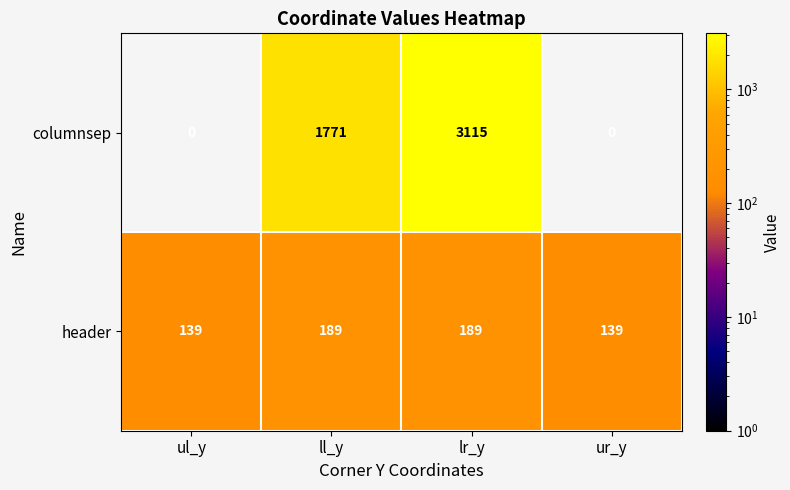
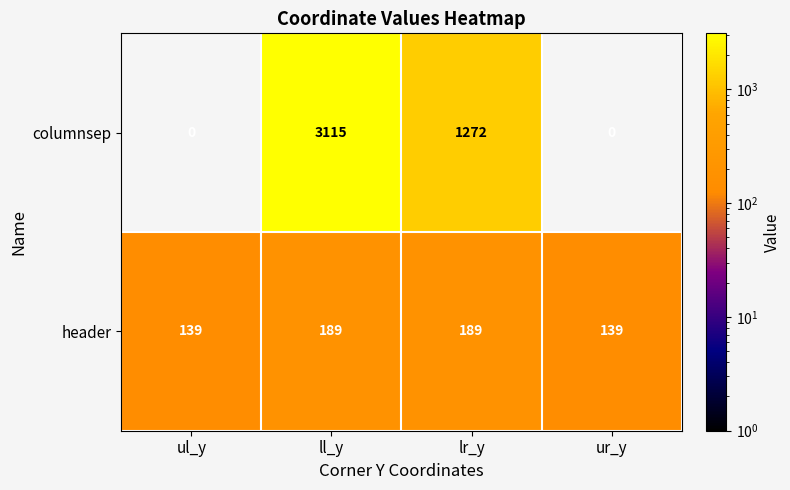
  {
    "columnsep": {
-     "ll_y": 1771,
-     "lr_y": 3115
+     "ll_y": 3115,
+     "lr_y": 1272
    },
    "header": {
      "ul_y": 139,
      "ll_y": 189,
      "lr_y": 189,
      "ur_y": 139
    }
  }
